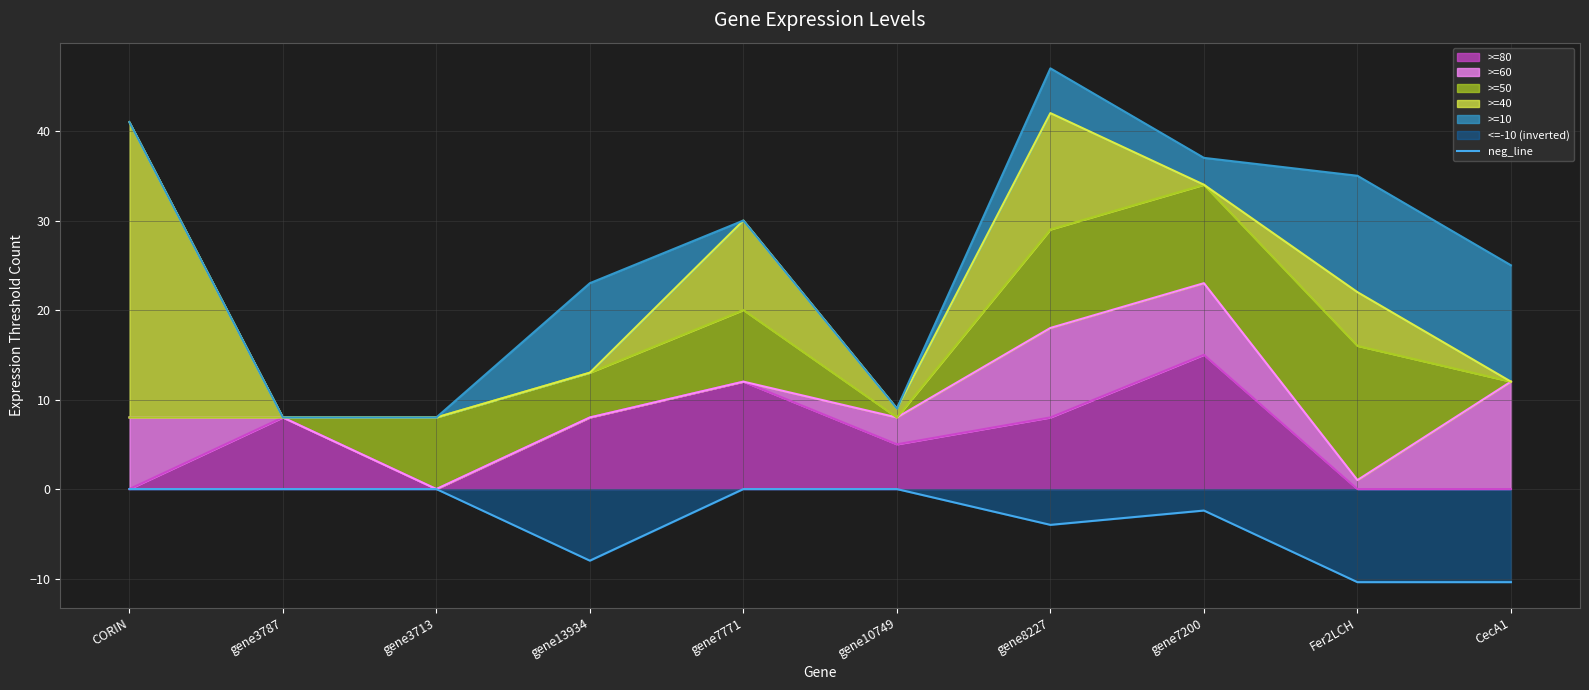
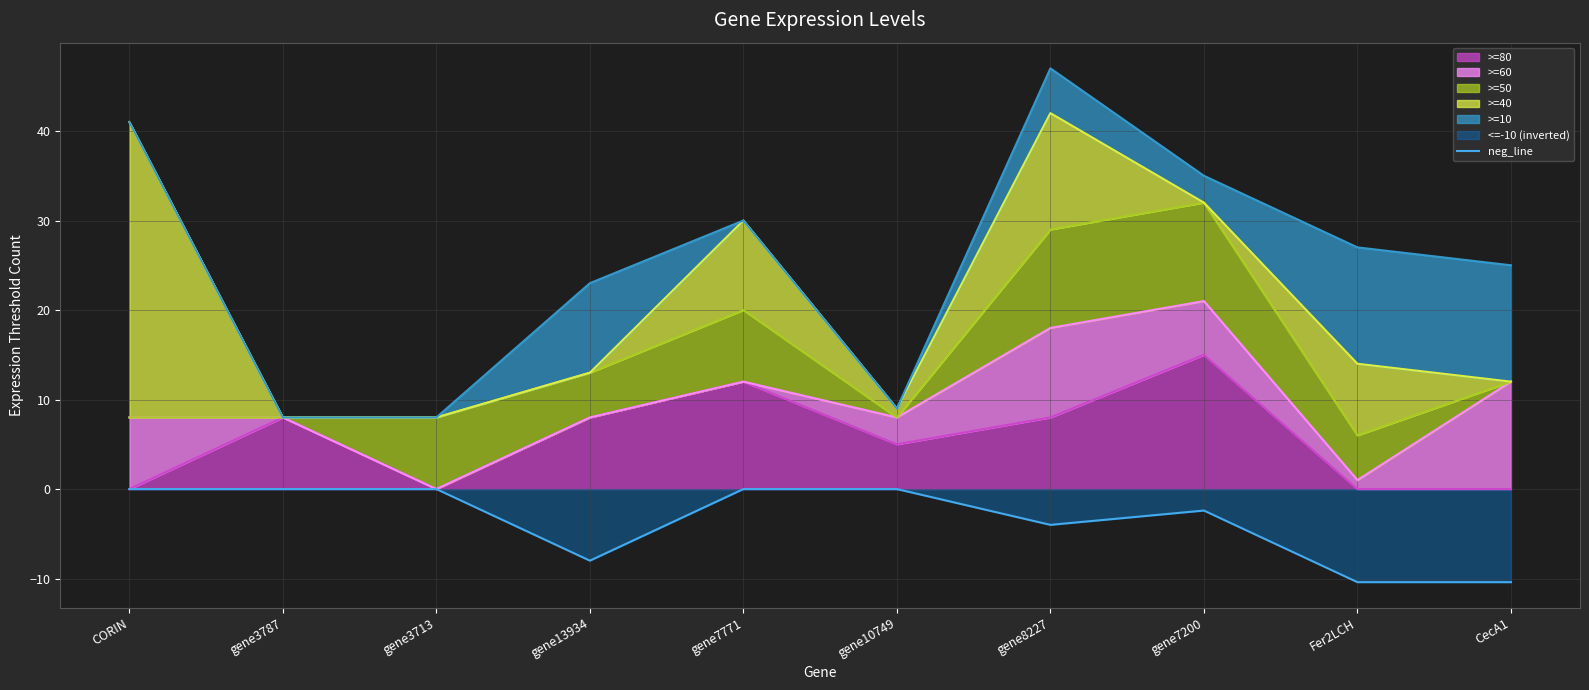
  {
    ">=80": {
      "gene10749": 5,
      "gene8227": 8,
      "gene7200": 15
    },
    ">=60": {
      "gene8227": 10,
-     "gene7200": 8,
+     "gene7200": 6,
      "Fer2LCH": 1
    },
    ">=50": {
      "gene7771": 8,
      "gene8227": 11,
-     "Fer2LCH": 15
+     "Fer2LCH": 5
    },
    ">=40": {
      "gene8227": 13,
-     "Fer2LCH": 6
+     "Fer2LCH": 8
    }
  }
